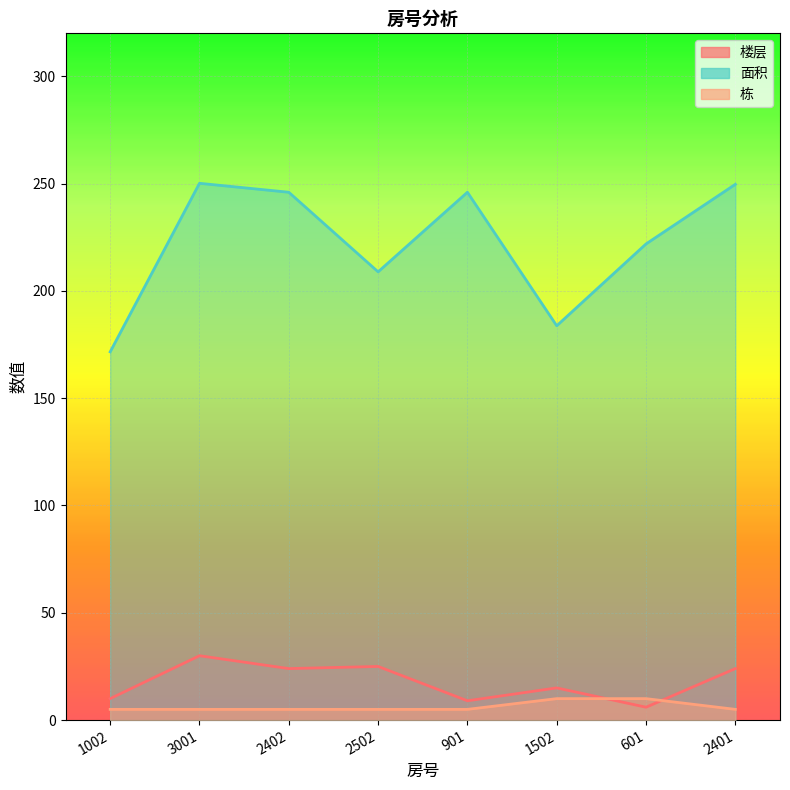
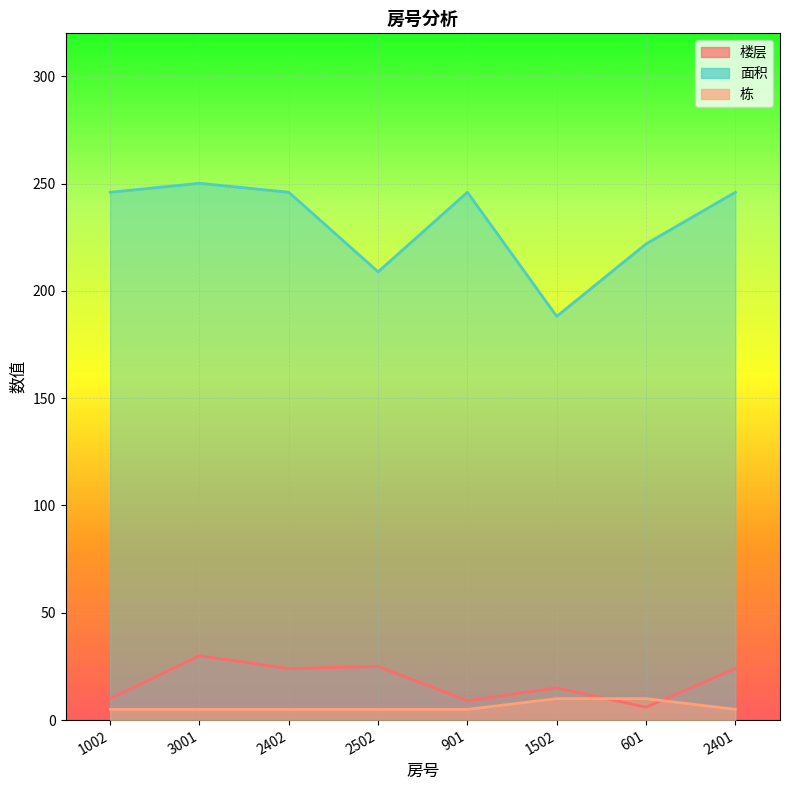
  {
    "面积": {
-     "1002": 172,
+     "1002": 246,
      "3001": 250,
      "2402": 246,
      "2502": 209,
      "901": 246,
-     "1502": 184,
+     "1502": 188,
      "601": 222,
-     "2401": 250
+     "2401": 246
    }
  }
